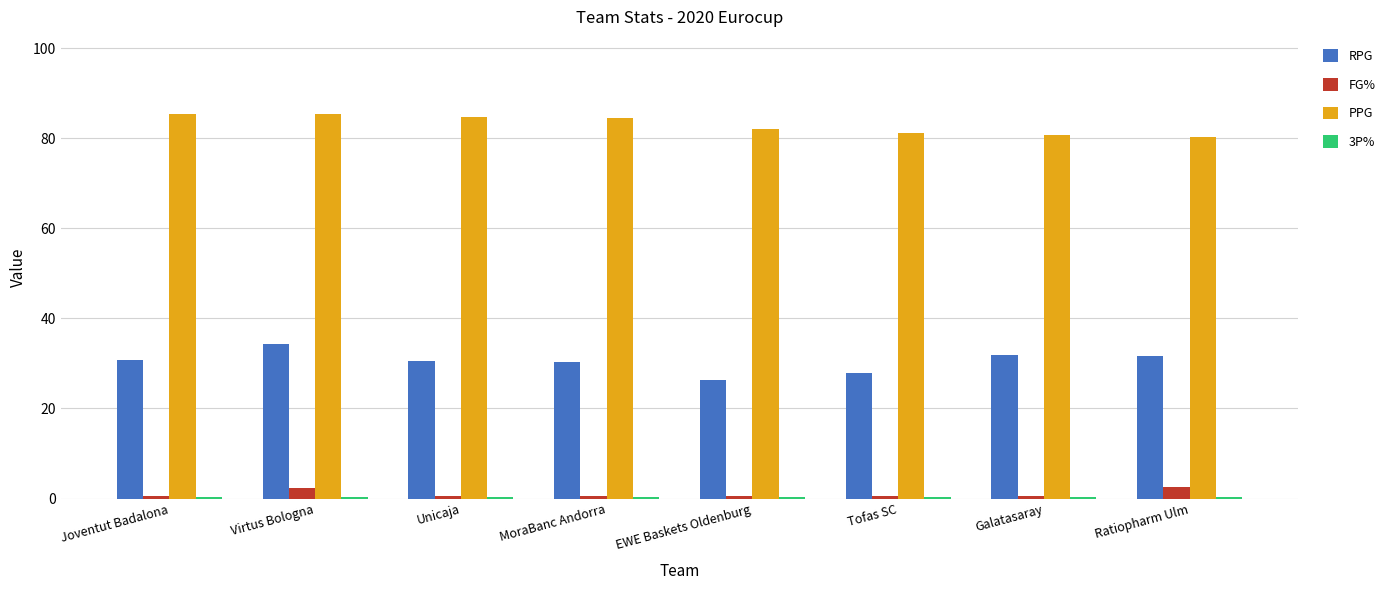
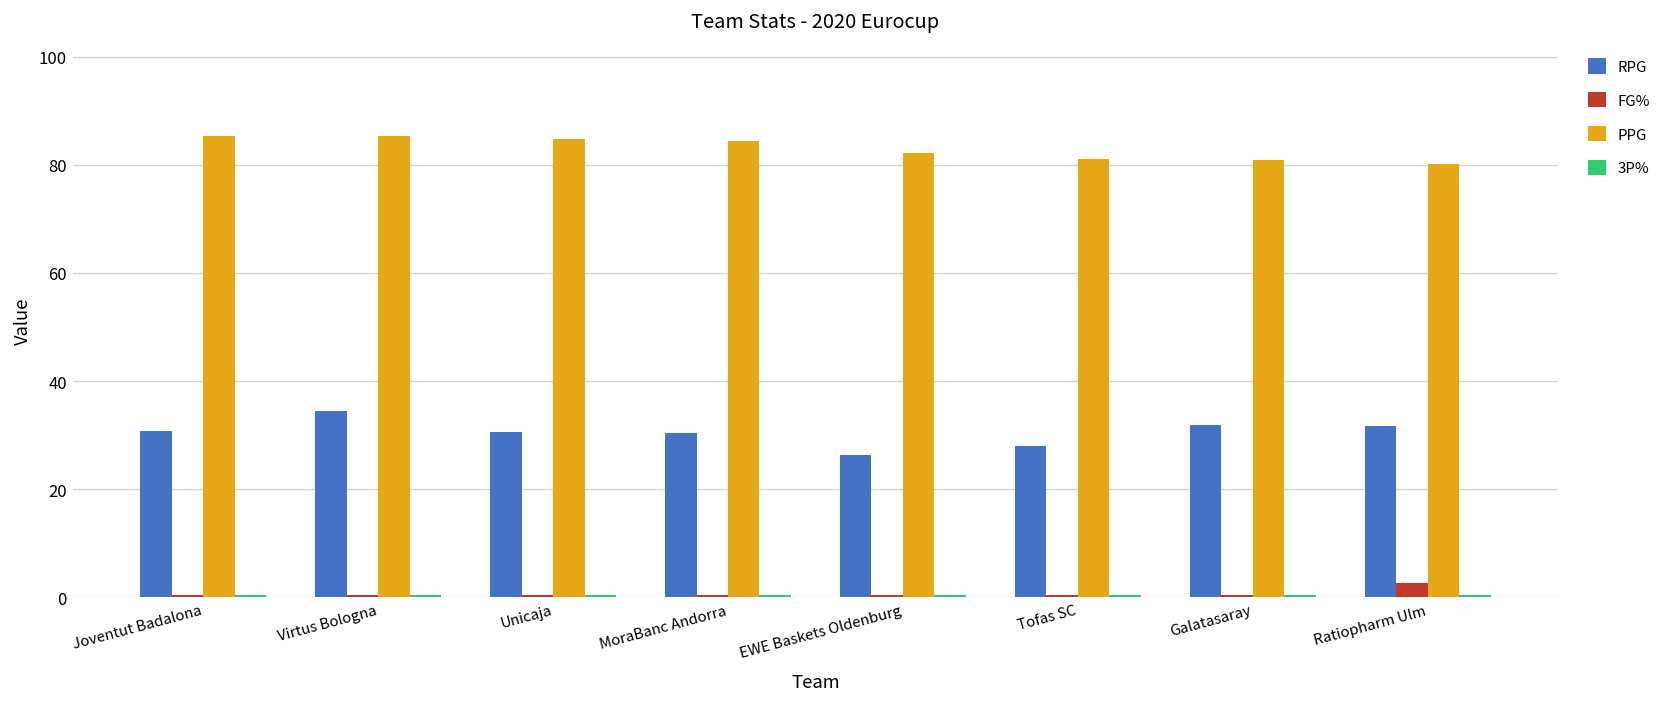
  {
    "RPG": {
      "Joventut Badalona": 31,
      "Virtus Bologna": 34,
      "Unicaja": 31,
      "MoraBanc Andorra": 30,
      "EWE Baskets Oldenburg": 26,
      "Tofas SC": 28,
      "Galatasaray": 32,
      "Ratiopharm Ulm": 32
    },
    "FG%": {
-     "Virtus Bologna": 2,
+     "Virtus Bologna": 0,
      "Ratiopharm Ulm": 3
    },
    "PPG": {
      "Joventut Badalona": 85,
      "Virtus Bologna": 85,
      "Unicaja": 85,
      "MoraBanc Andorra": 84,
      "EWE Baskets Oldenburg": 82,
      "Tofas SC": 81,
      "Galatasaray": 81,
      "Ratiopharm Ulm": 80
    }
  }
